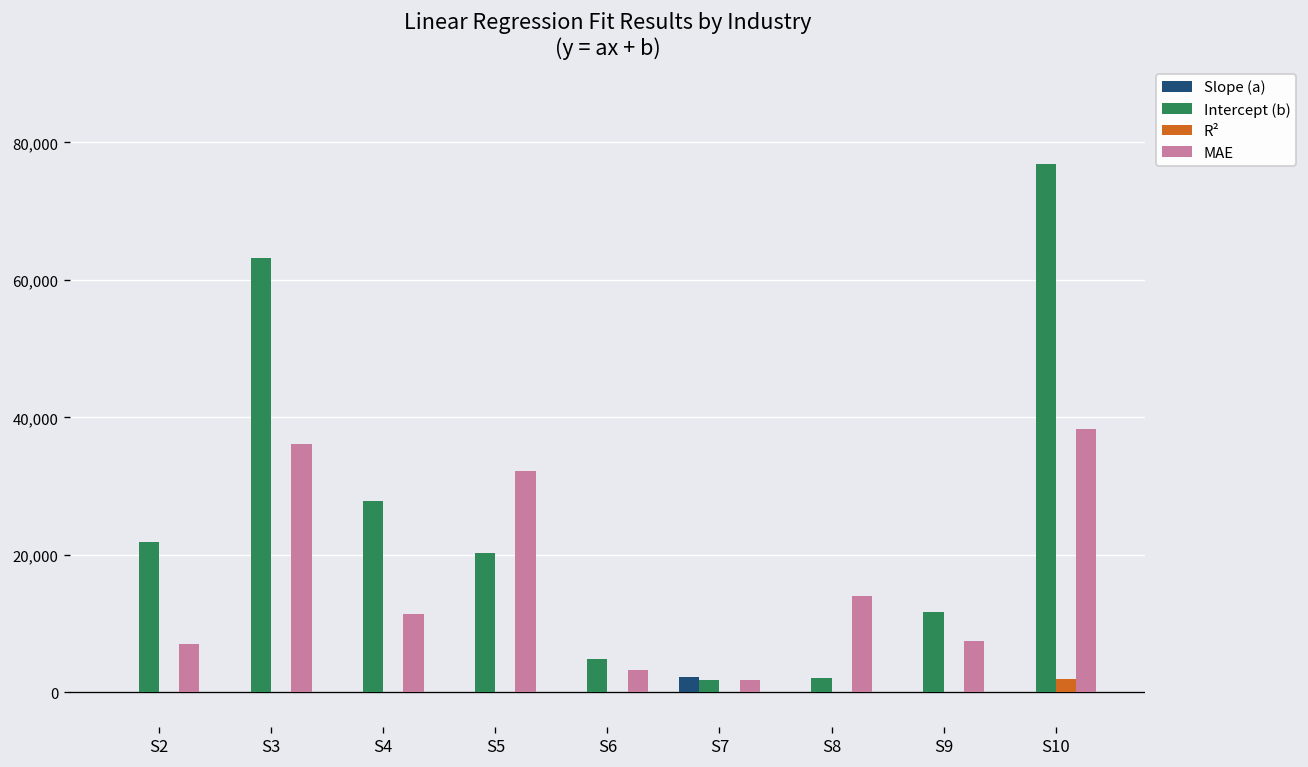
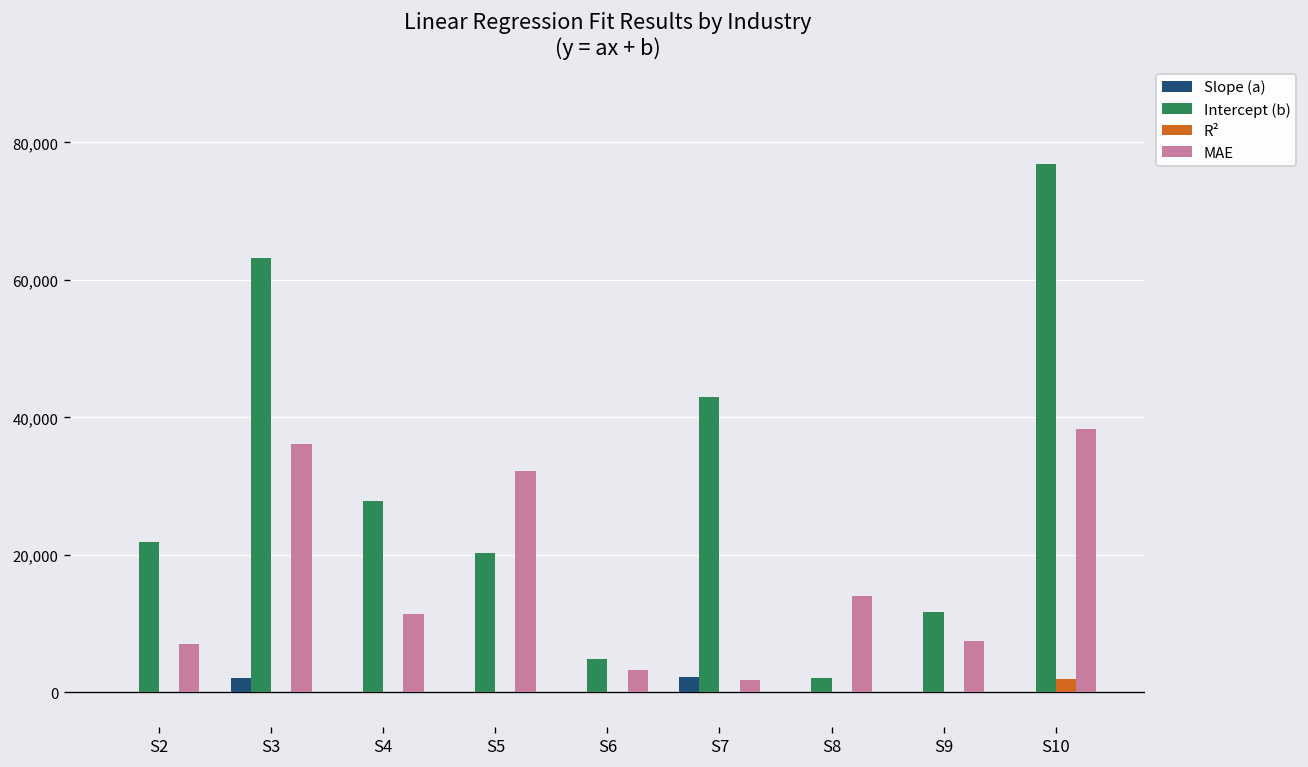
  {
    "Slope (a)": {
-     "S3": "0",
+     "S3": "2,000",
      "S7": "2,000"
    },
    "Intercept (b)": {
      "S2": "22,000",
      "S3": "63,000",
      "S4": "28,000",
      "S5": "20,000",
      "S6": "5,000",
-     "S7": "2,000",
+     "S7": "43,000",
      "S8": "2,000",
      "S9": "12,000",
      "S10": "77,000"
    },
    "R²": {
      "S10": "2,000"
    },
    "MAE": {
      "S2": "7,000",
      "S3": "36,000",
      "S4": "11,000",
      "S5": "32,000",
      "S6": "3,000",
      "S7": "2,000",
      "S8": "14,000",
      "S9": "7,000",
      "S10": "38,000"
    }
  }
